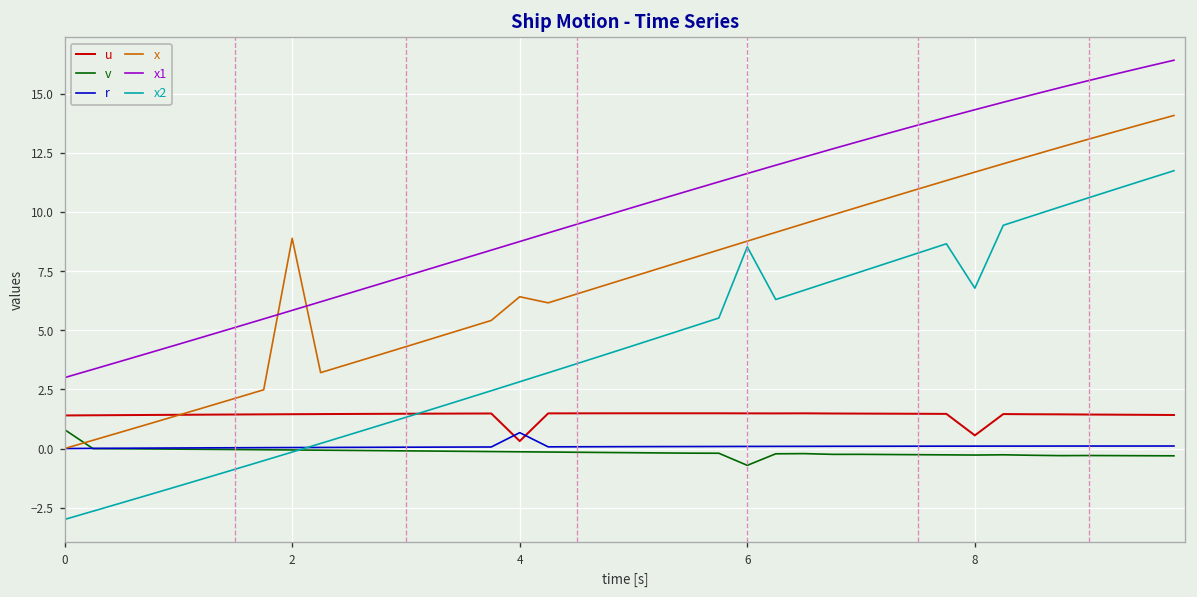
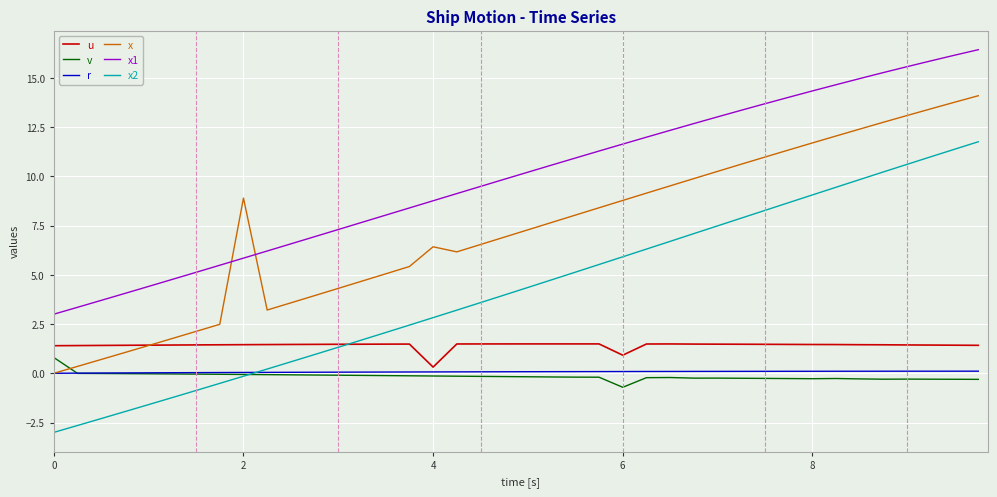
  {
    "u": {
      "0": 1.4,
      "2": 1.5,
      "4": 0.3,
-     "6": 1.5,
-     "8": 0.6
+     "6": 0.9,
+     "8": 1.5
    },
    "v": {
      "0": 0.8,
      "4": -0.1,
      "6": -0.7,
      "8": -0.3
    },
    "r": {
-     "4": 0.7,
+     "4": 0.1,
      "6": 0.1,
      "8": 0.1
    },
    "x": {
      "2": 8.9,
      "4": 6.4,
      "6": 8.8,
      "8": 11.7
    },
    "x1": {
      "0": 3.0,
      "2": 5.8,
      "4": 8.8,
      "6": 11.6,
      "8": 14.3
    },
    "x2": {
      "0": -3.0,
      "4": 2.8,
-     "6": 8.5,
-     "8": 6.8
+     "6": 5.9,
+     "8": 9.1
    }
  }
